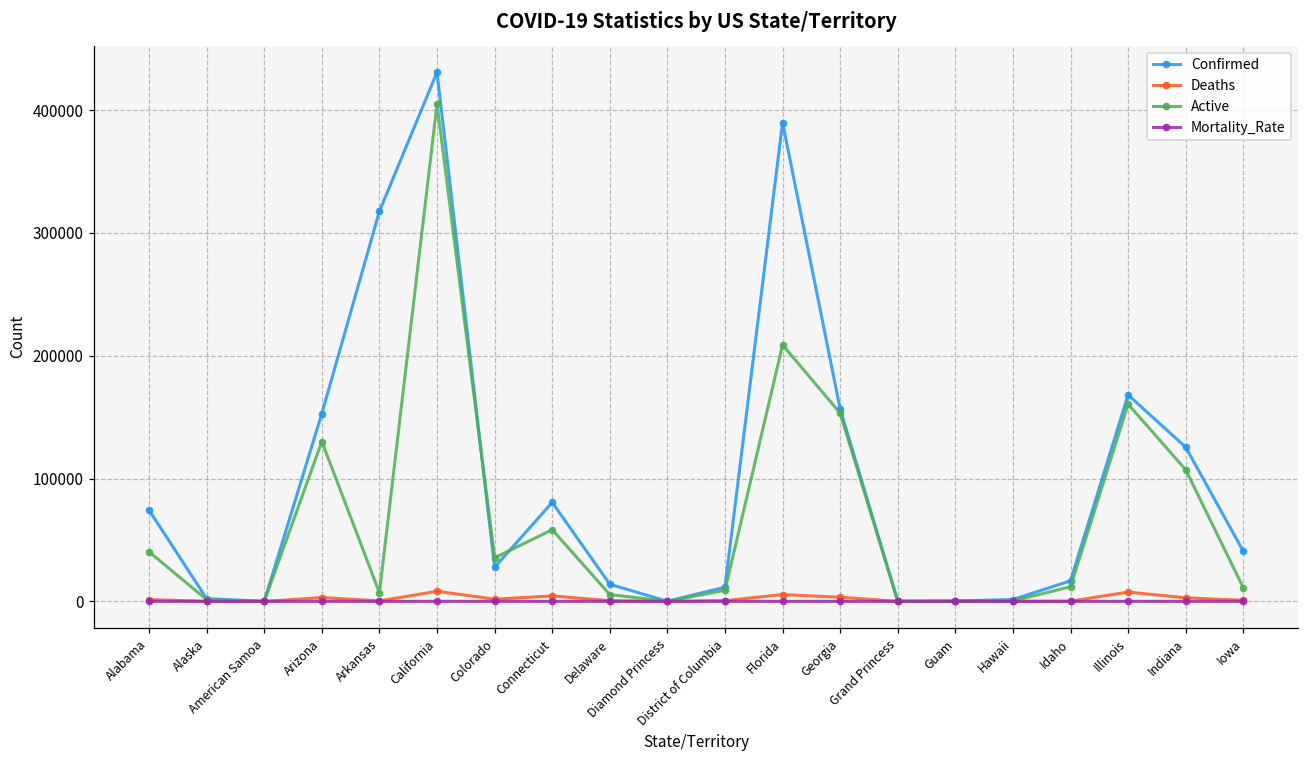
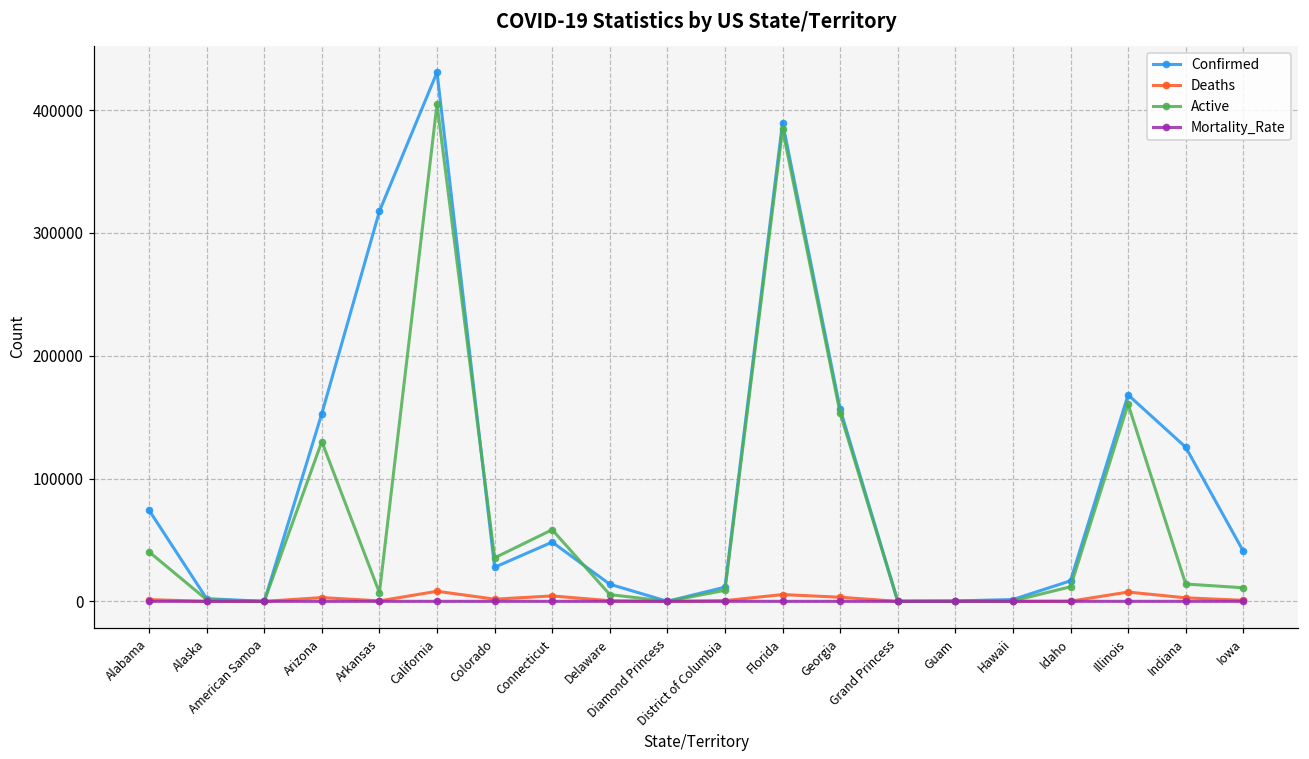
  {
    "Confirmed": {
      "Alabama": 74000,
      "Arizona": 153000,
      "Arkansas": 318000,
      "California": 431000,
      "Colorado": 28000,
-     "Connecticut": 81000,
+     "Connecticut": 48000,
      "Delaware": 14000,
      "District of Columbia": 12000,
      "Florida": 390000,
      "Georgia": 157000,
      "Idaho": 17000,
      "Illinois": 168000,
      "Indiana": 126000,
      "Iowa": 41000
    },
    "Deaths": {
      "Arizona": 3000,
      "California": 8000,
      "Connecticut": 4000,
      "Florida": 6000,
      "Georgia": 3000,
      "Illinois": 8000,
      "Indiana": 3000
    },
    "Active": {
      "Alabama": 40000,
      "Arizona": 130000,
      "Arkansas": 7000,
      "California": 405000,
      "Colorado": 35000,
      "Connecticut": 58000,
      "Delaware": 6000,
      "District of Columbia": 9000,
-     "Florida": 209000,
+     "Florida": 384000,
      "Georgia": 153000,
      "Idaho": 12000,
      "Illinois": 161000,
-     "Indiana": 107000,
+     "Indiana": 14000,
      "Iowa": 11000
    },
    "Mortality_Rate": {
      "Arizona": 0,
      "California": 0,
      "Connecticut": 0,
      "Florida": 0,
      "Georgia": 0,
      "Illinois": 0,
      "Indiana": 0
    }
  }
